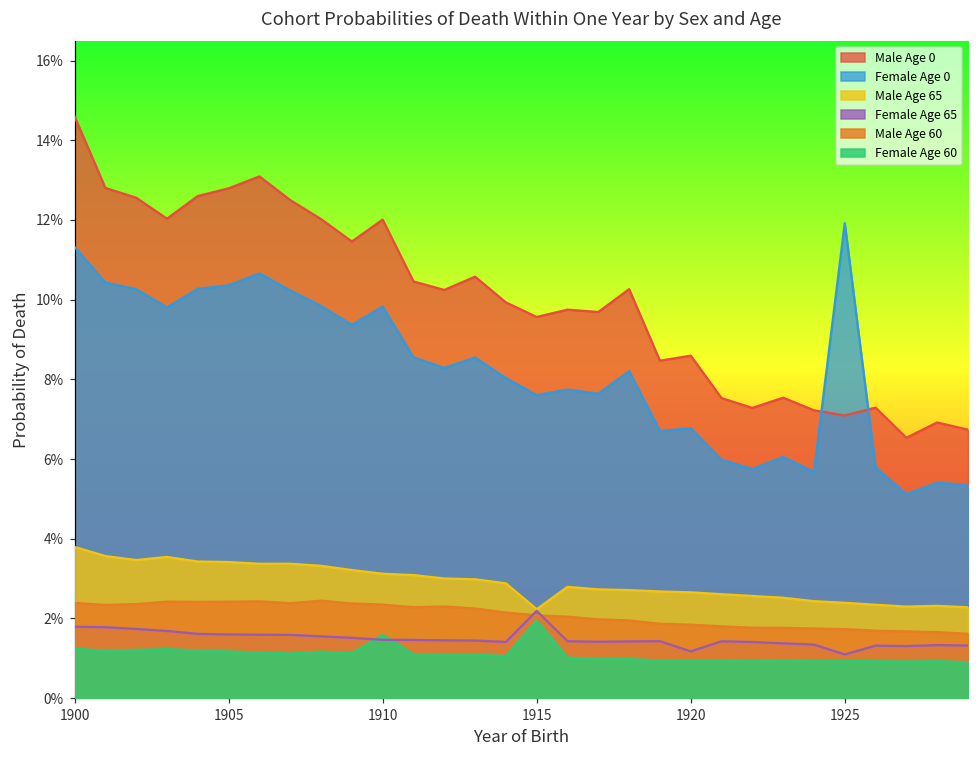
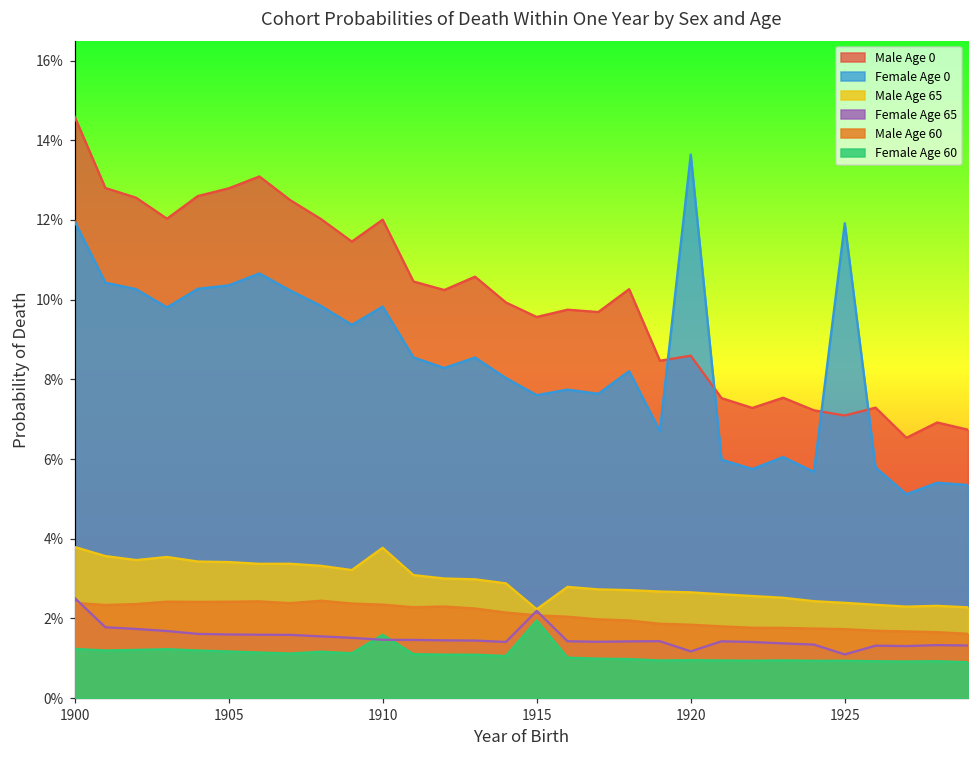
  {
    "Female Age 0": {
-     "1900": "11.3%",
+     "1900": "12.0%",
      "1905": "10.4%",
      "1910": "9.8%",
      "1915": "7.6%",
-     "1920": "6.8%",
+     "1920": "13.6%",
      "1925": "11.9%"
    },
    "Male Age 65": {
      "1900": "3.8%",
      "1905": "3.4%",
-     "1910": "3.1%",
+     "1910": "3.8%",
      "1920": "2.7%",
      "1925": "2.4%"
    },
    "Female Age 65": {
-     "1900": "1.8%",
+     "1900": "2.5%",
      "1905": "1.6%",
      "1910": "1.5%",
      "1920": "1.2%",
      "1925": "1.1%"
    },
    "Female Age 60": {
      "1900": "1.2%",
      "1905": "1.2%",
      "1910": "1.6%",
      "1915": "2.0%",
      "1920": "1.0%",
      "1925": "0.9%"
    }
  }
